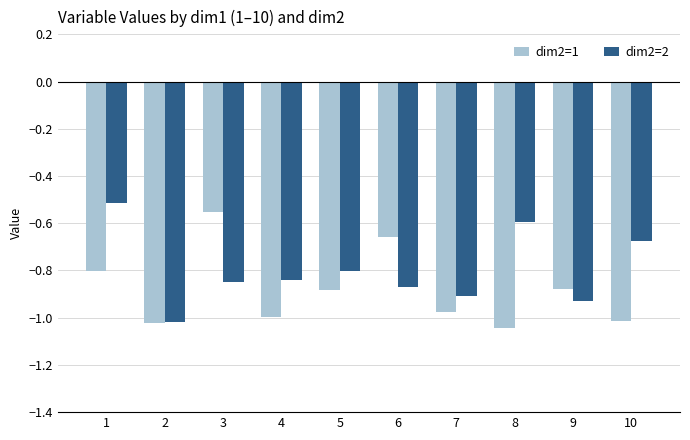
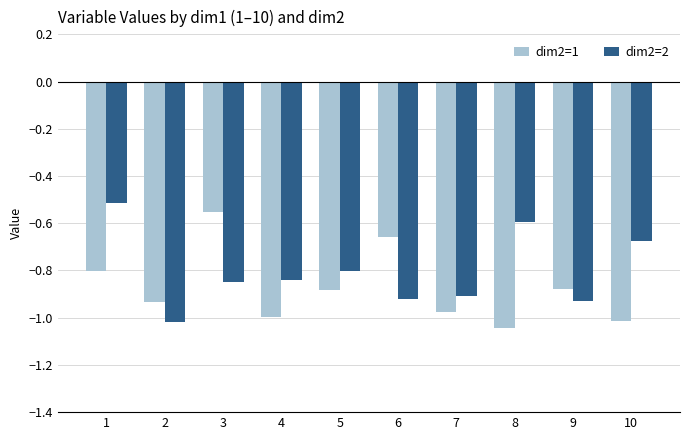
  {
    "dim2=1": {
      "1": -0.80,
-     "2": -1.02,
+     "2": -0.93,
      "3": -0.55,
      "4": -1.00,
      "5": -0.88,
      "6": -0.66,
      "7": -0.97,
      "8": -1.04,
      "9": -0.88,
      "10": -1.01
    },
    "dim2=2": {
      "1": -0.51,
      "2": -1.02,
      "3": -0.85,
      "4": -0.84,
      "5": -0.80,
-     "6": -0.87,
+     "6": -0.92,
      "7": -0.91,
      "8": -0.59,
      "9": -0.93,
      "10": -0.67
    }
  }
